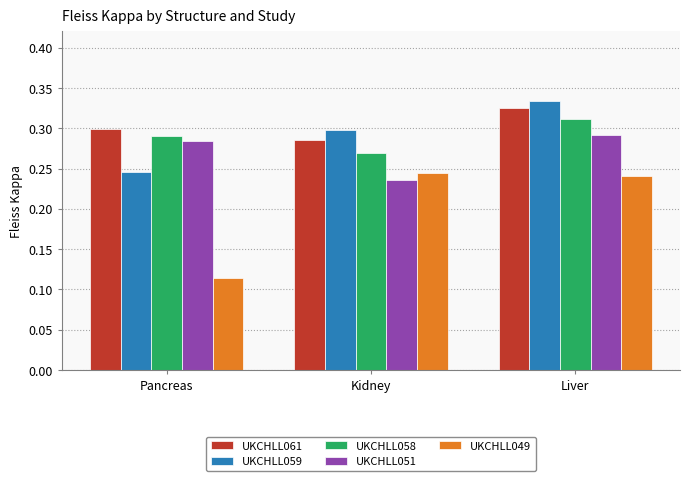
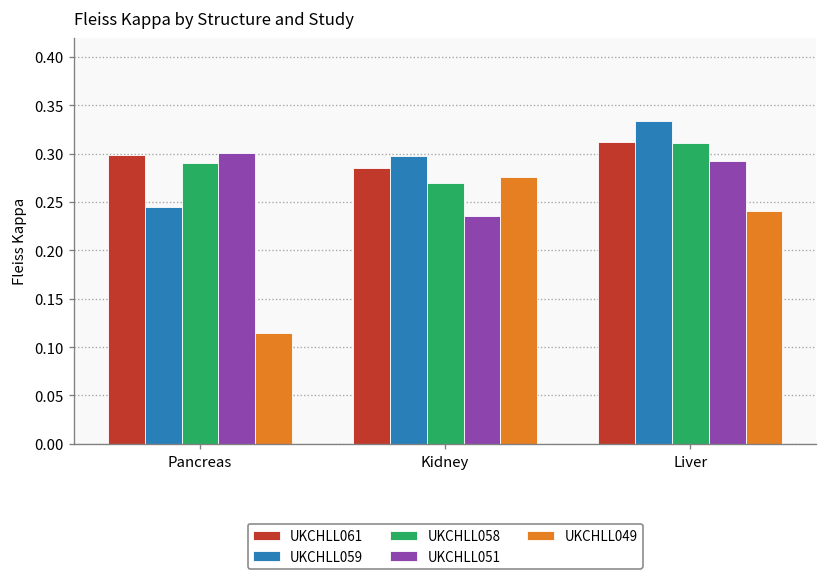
  {
    "UKCHLL061": {
      "Pancreas": 0.30,
      "Kidney": 0.29,
-     "Liver": 0.32
+     "Liver": 0.31
    },
    "UKCHLL059": {
      "Pancreas": 0.25,
      "Kidney": 0.30,
      "Liver": 0.33
    },
    "UKCHLL058": {
      "Pancreas": 0.29,
      "Kidney": 0.27,
      "Liver": 0.31
    },
    "UKCHLL051": {
-     "Pancreas": 0.28,
+     "Pancreas": 0.30,
      "Kidney": 0.24,
      "Liver": 0.29
    },
    "UKCHLL049": {
      "Pancreas": 0.11,
-     "Kidney": 0.24,
+     "Kidney": 0.28,
      "Liver": 0.24
    }
  }
